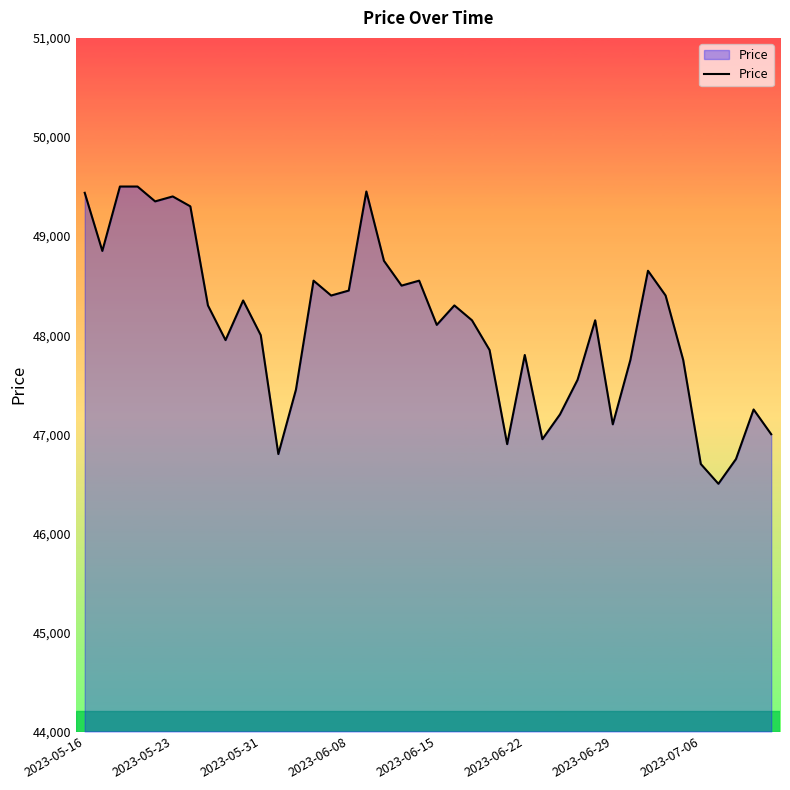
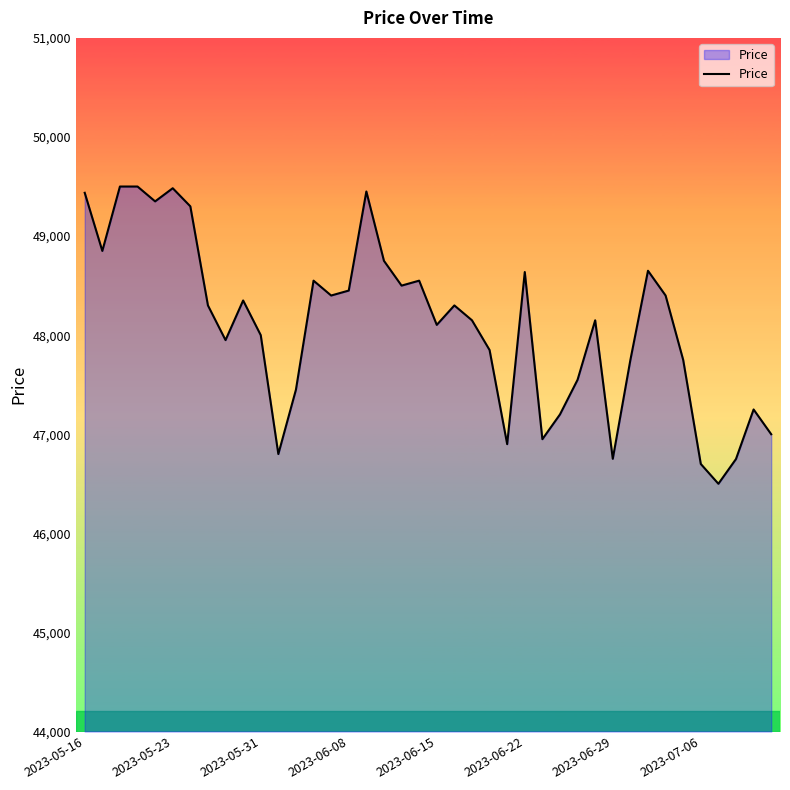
  {
    "2023-05-16": "49,400",
-   "2023-05-23": "49,400",
+   "2023-05-23": "49,500",
    "2023-05-31": "48,000",
    "2023-06-08": "48,500",
    "2023-06-15": "48,100",
-   "2023-06-22": "47,800",
-   "2023-06-29": "47,100",
+   "2023-06-22": "48,600",
+   "2023-06-29": "46,800",
    "2023-07-06": "46,700"
  }
